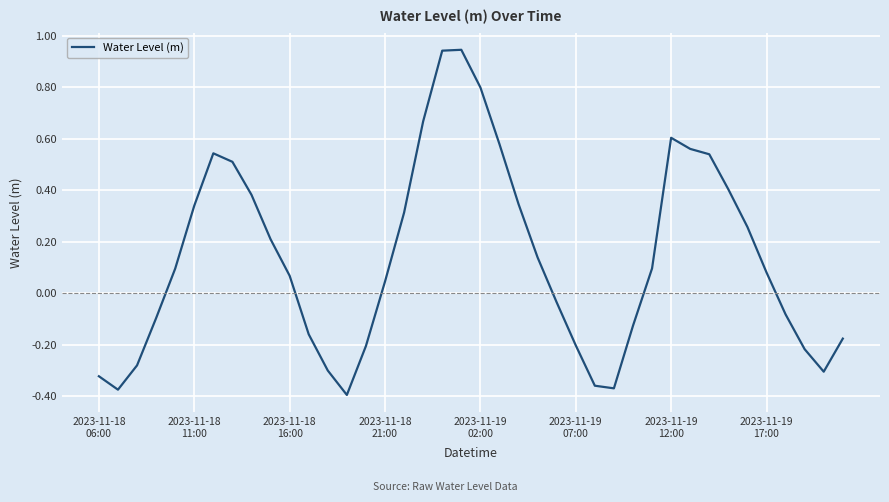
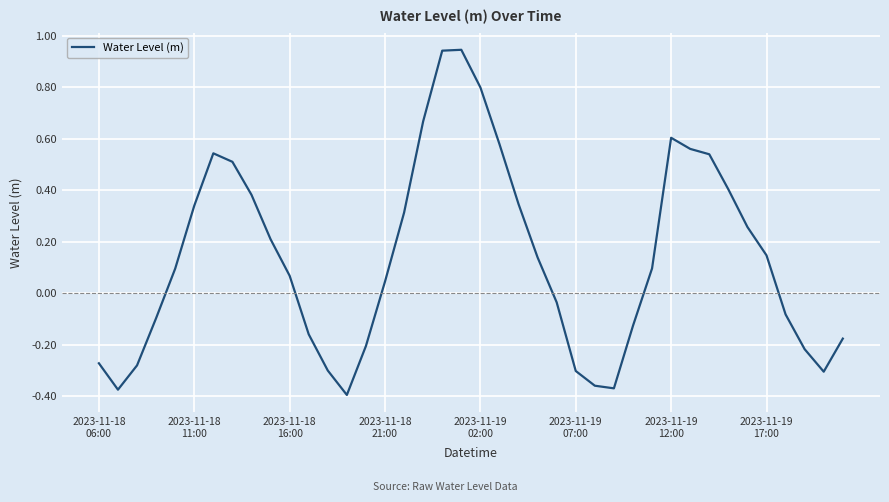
  {
-   "2023-11-18 06:00": -0.32,
+   "2023-11-18 06:00": -0.27,
    "2023-11-18 11:00": 0.34,
    "2023-11-18 16:00": 0.07,
    "2023-11-18 21:00": 0.05,
    "2023-11-19 02:00": 0.80,
-   "2023-11-19 07:00": -0.20,
+   "2023-11-19 07:00": -0.30,
    "2023-11-19 12:00": 0.60,
-   "2023-11-19 17:00": 0.08
+   "2023-11-19 17:00": 0.15
  }
